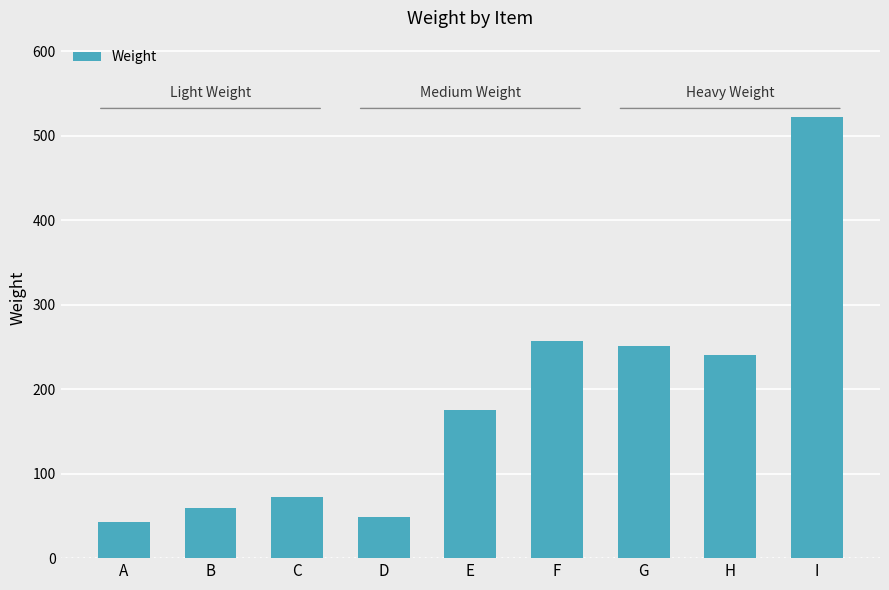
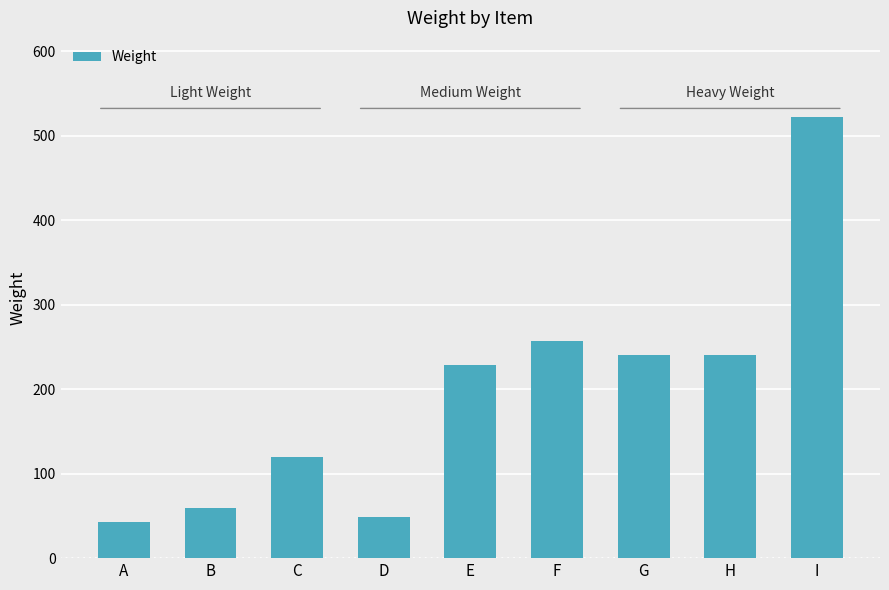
  {
    "A": 40,
    "B": 60,
-   "C": 70,
+   "C": 120,
    "D": 50,
-   "E": 180,
+   "E": 230,
    "F": 260,
-   "G": 250,
+   "G": 240,
    "H": 240,
    "I": 520
  }
